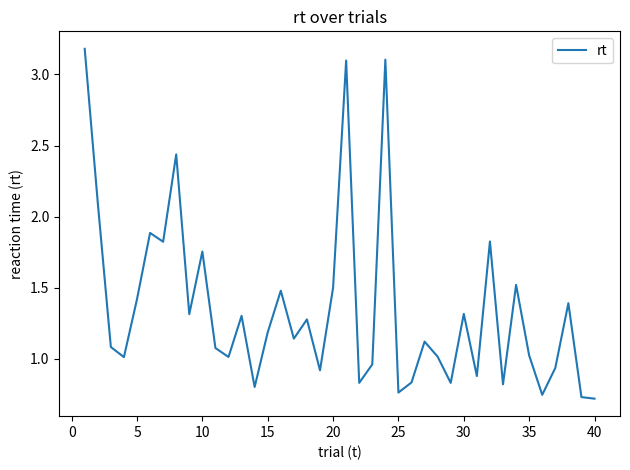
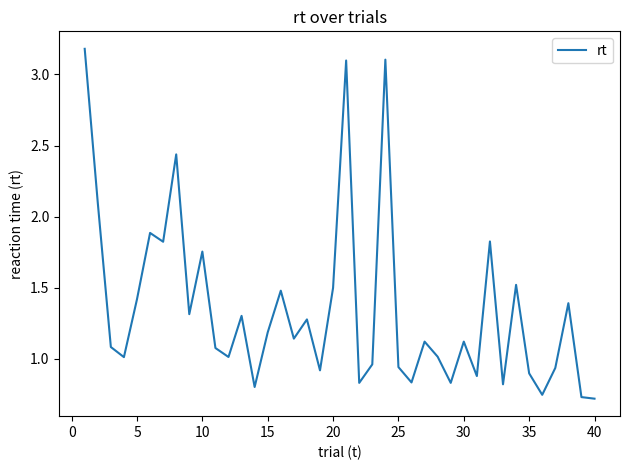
  {
    "5": 1.42,
    "10": 1.76,
    "15": 1.19,
    "20": 1.50,
-   "25": 0.76,
-   "30": 1.32,
-   "35": 1.03,
+   "25": 0.94,
+   "30": 1.12,
+   "35": 0.90,
    "40": 0.72
  }
